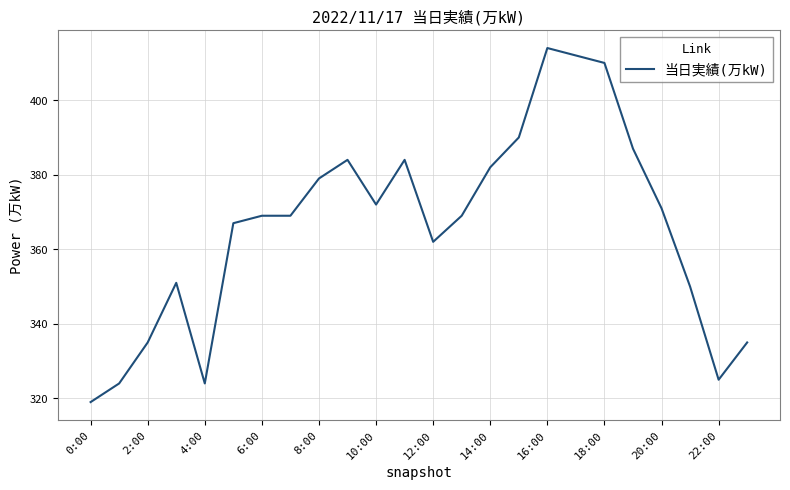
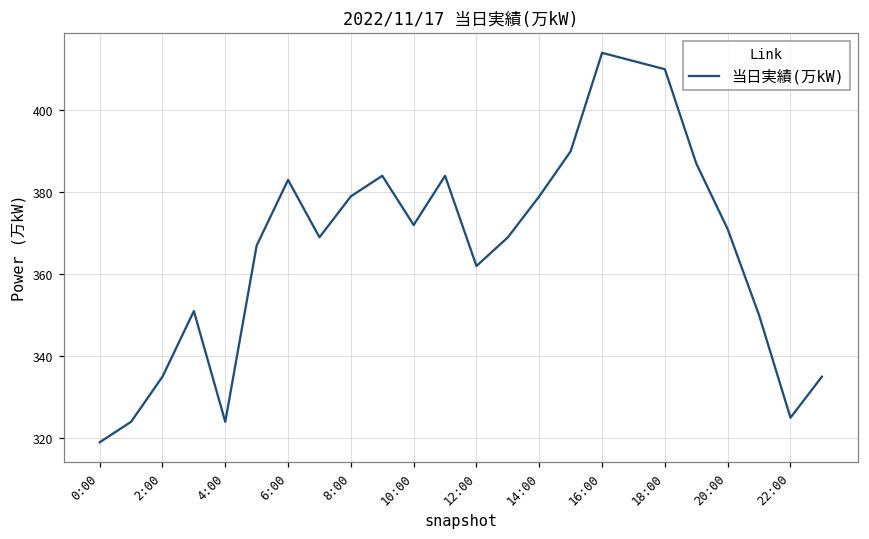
  {
    "0:00": 319,
    "2:00": 335,
    "4:00": 324,
-   "6:00": 369,
+   "6:00": 383,
    "8:00": 379,
    "10:00": 372,
    "12:00": 362,
-   "14:00": 382,
+   "14:00": 379,
    "16:00": 414,
    "18:00": 410,
    "20:00": 371,
    "22:00": 325
  }
